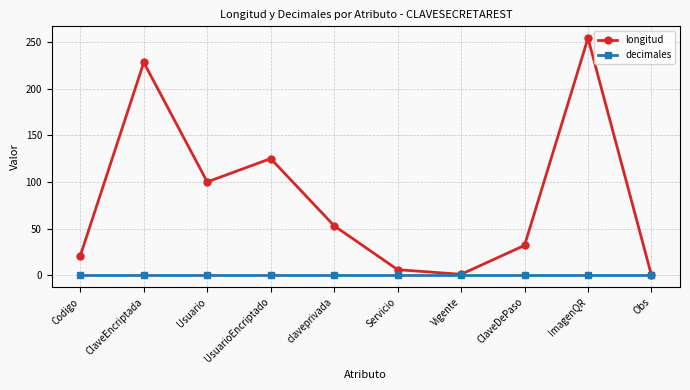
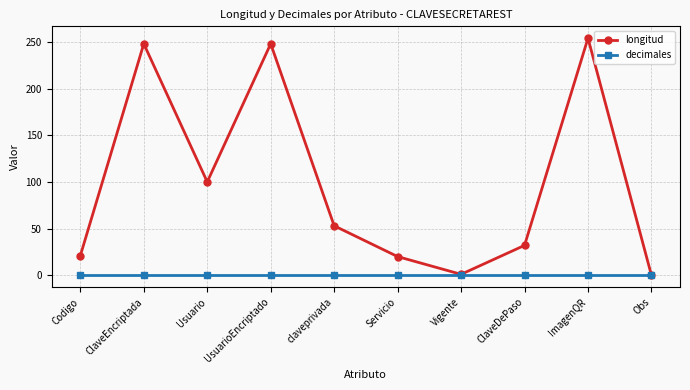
  {
    "longitud": {
      "Codigo": 20,
-     "ClaveEncriptada": 230,
+     "ClaveEncriptada": 250,
      "Usuario": 100,
-     "UsuarioEncriptado": 130,
+     "UsuarioEncriptado": 250,
      "claveprivada": 50,
-     "Servicio": 10,
+     "Servicio": 20,
      "ClaveDePaso": 30,
      "ImagenQR": 250
    },
    "decimales": {
      "Codigo": 0,
      "ClaveEncriptada": 0,
      "Usuario": 0,
      "UsuarioEncriptado": 0,
      "claveprivada": 0,
      "Servicio": 0,
      "ClaveDePaso": 0,
      "ImagenQR": 0
    }
  }
